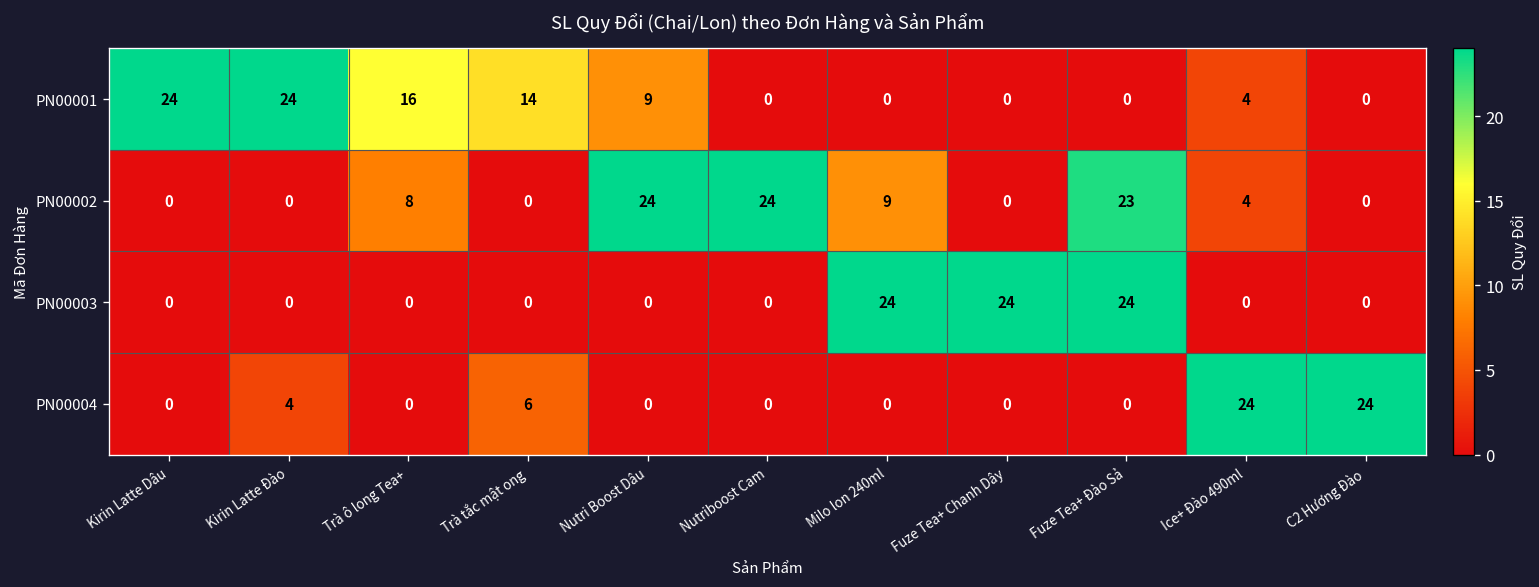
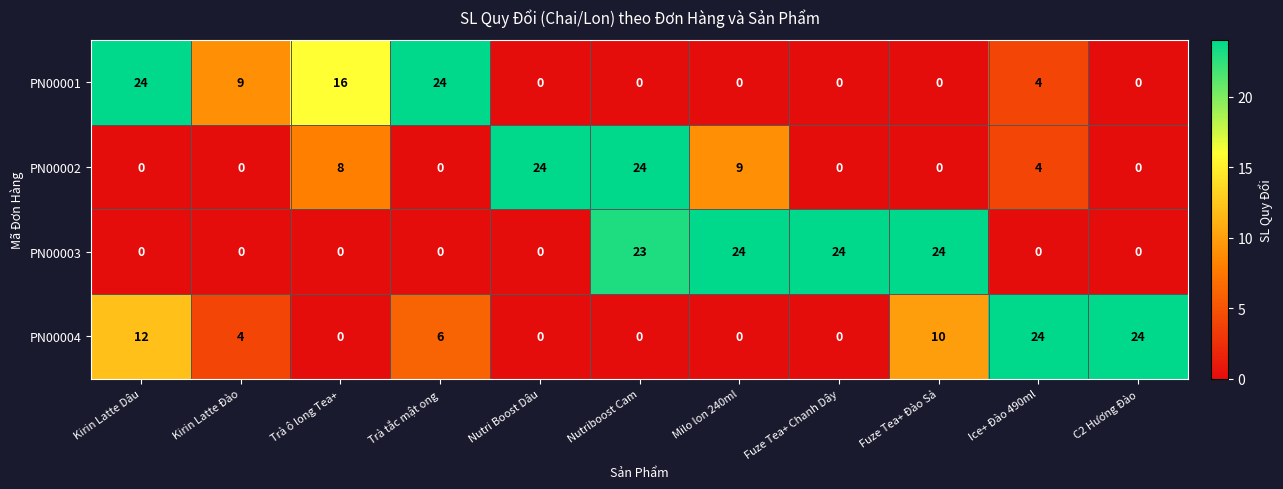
  {
    "PN00001": {
      "Kirin Latte Dâu": 24,
-     "Kirin Latte Đào": 24,
+     "Kirin Latte Đào": 9,
      "Trà ô long Tea+": 16,
-     "Trà tắc mật ong": 14,
-     "Nutri Boost Dâu": 9,
+     "Trà tắc mật ong": 24,
+     "Nutri Boost Dâu": 0,
      "Nutriboost Cam": 0,
      "Milo lon 240ml": 0,
      "Fuze Tea+ Chanh Dây": 0,
      "Fuze Tea+ Đào Sả": 0,
      "Ice+ Đào 490ml": 4,
      "C2 Hương Đào": 0
    },
    "PN00002": {
      "Kirin Latte Dâu": 0,
      "Kirin Latte Đào": 0,
      "Trà ô long Tea+": 8,
      "Trà tắc mật ong": 0,
      "Nutri Boost Dâu": 24,
      "Nutriboost Cam": 24,
      "Milo lon 240ml": 9,
      "Fuze Tea+ Chanh Dây": 0,
-     "Fuze Tea+ Đào Sả": 23,
+     "Fuze Tea+ Đào Sả": 0,
      "Ice+ Đào 490ml": 4,
      "C2 Hương Đào": 0
    },
    "PN00003": {
      "Kirin Latte Dâu": 0,
      "Kirin Latte Đào": 0,
      "Trà ô long Tea+": 0,
      "Trà tắc mật ong": 0,
      "Nutri Boost Dâu": 0,
-     "Nutriboost Cam": 0,
+     "Nutriboost Cam": 23,
      "Milo lon 240ml": 24,
      "Fuze Tea+ Chanh Dây": 24,
      "Fuze Tea+ Đào Sả": 24,
      "Ice+ Đào 490ml": 0,
      "C2 Hương Đào": 0
    },
    "PN00004": {
-     "Kirin Latte Dâu": 0,
+     "Kirin Latte Dâu": 12,
      "Kirin Latte Đào": 4,
      "Trà ô long Tea+": 0,
      "Trà tắc mật ong": 6,
      "Nutri Boost Dâu": 0,
      "Nutriboost Cam": 0,
      "Milo lon 240ml": 0,
      "Fuze Tea+ Chanh Dây": 0,
-     "Fuze Tea+ Đào Sả": 0,
+     "Fuze Tea+ Đào Sả": 10,
      "Ice+ Đào 490ml": 24,
      "C2 Hương Đào": 24
    }
  }
